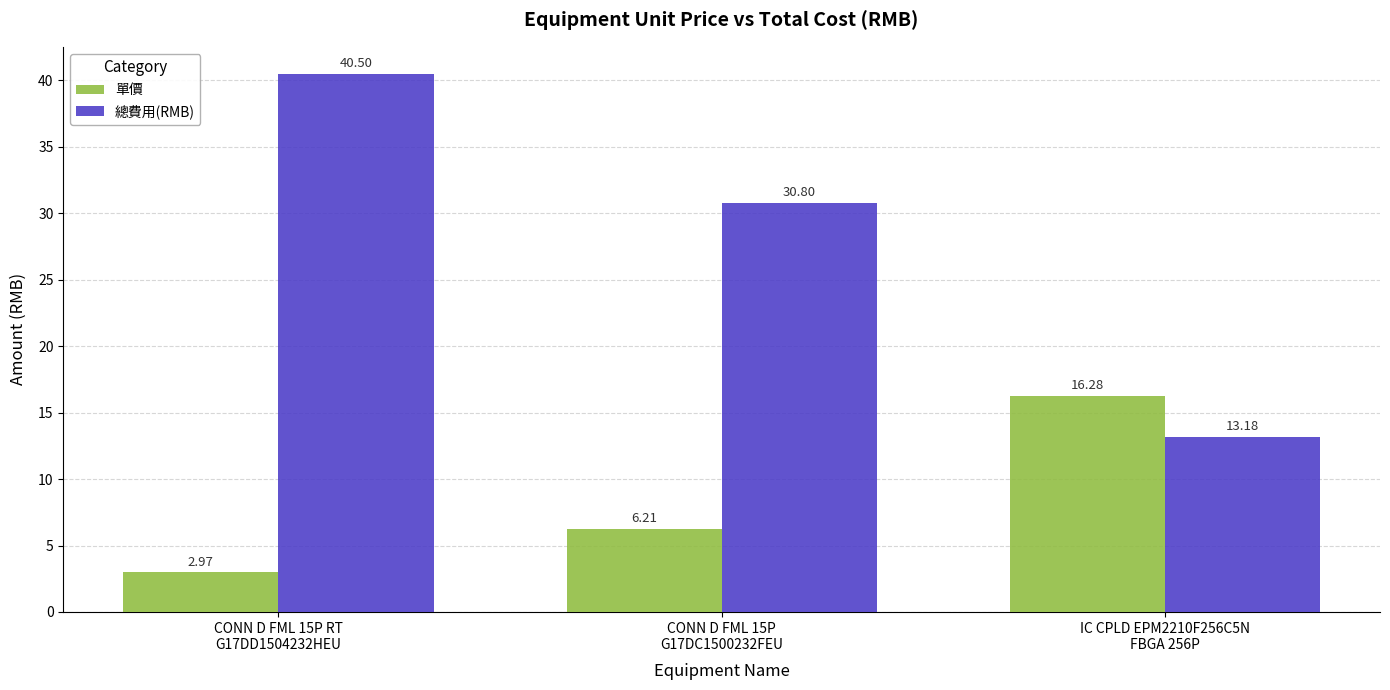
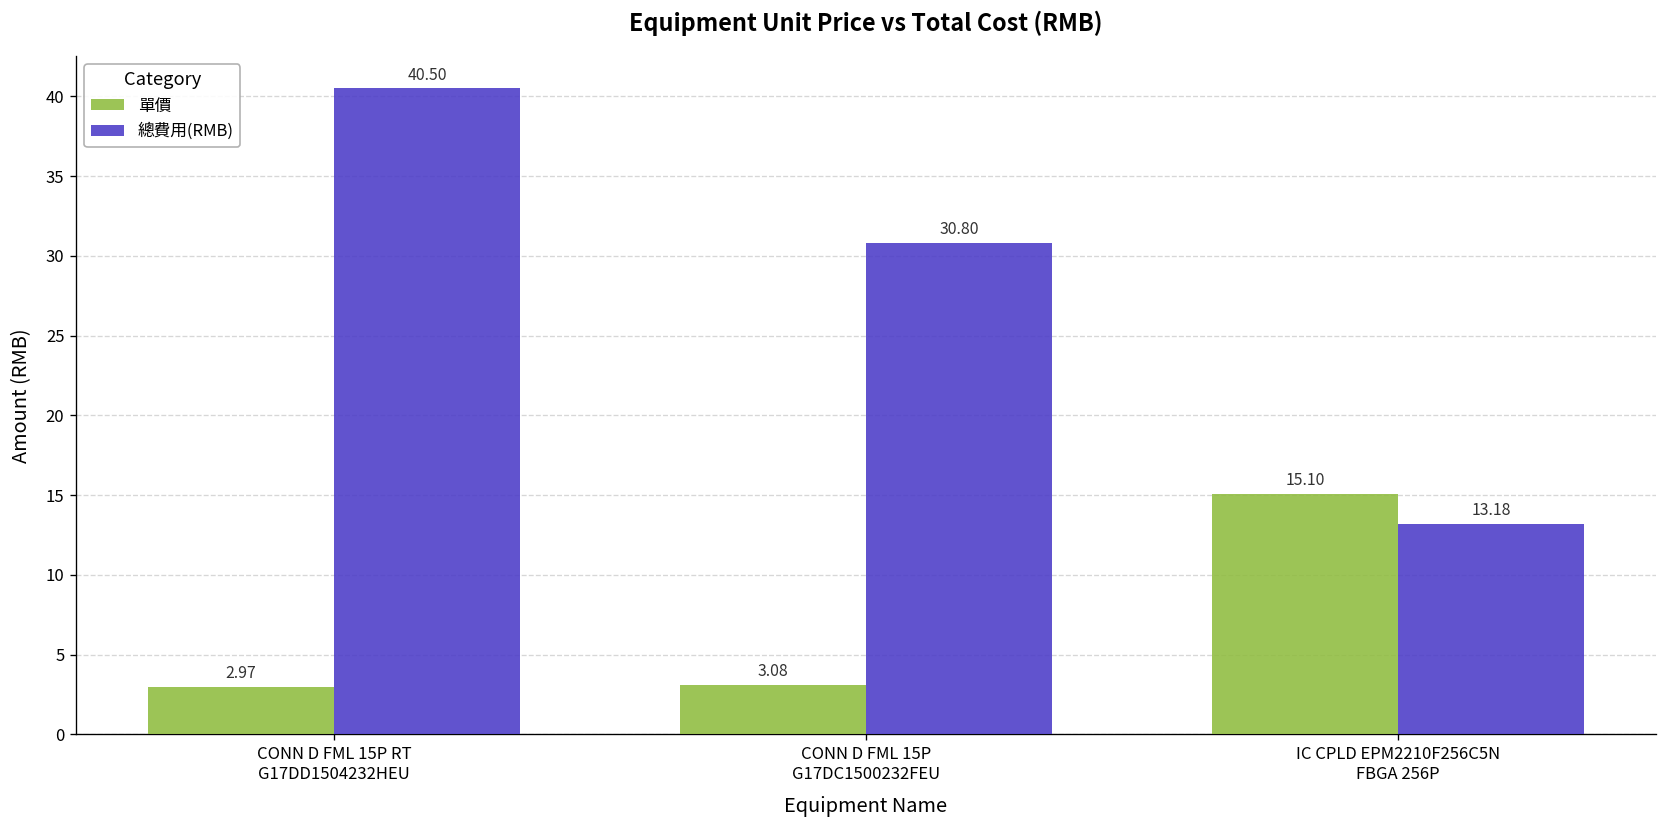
  {
    "單價": {
      "CONN D FML 15P RT G17DD1504232HEU": 2.97,
-     "CONN D FML 15P G17DC1500232FEU": 6.21,
-     "IC CPLD EPM2210F256C5N FBGA 256P": 16.28
+     "CONN D FML 15P G17DC1500232FEU": 3.08,
+     "IC CPLD EPM2210F256C5N FBGA 256P": 15.10
    },
    "總費用(RMB)": {
      "CONN D FML 15P RT G17DD1504232HEU": 40.50,
      "CONN D FML 15P G17DC1500232FEU": 30.80,
      "IC CPLD EPM2210F256C5N FBGA 256P": 13.18
    }
  }
